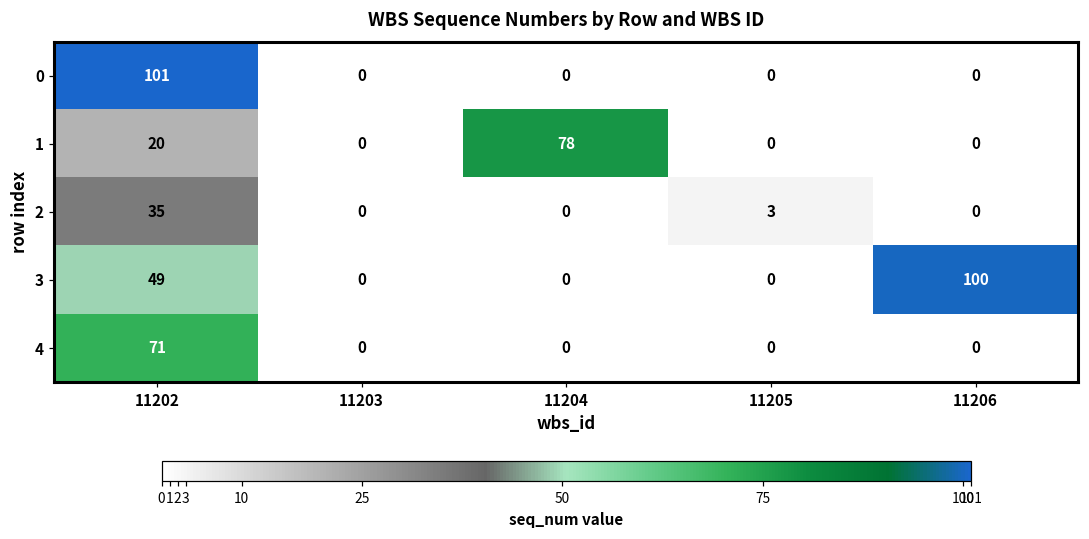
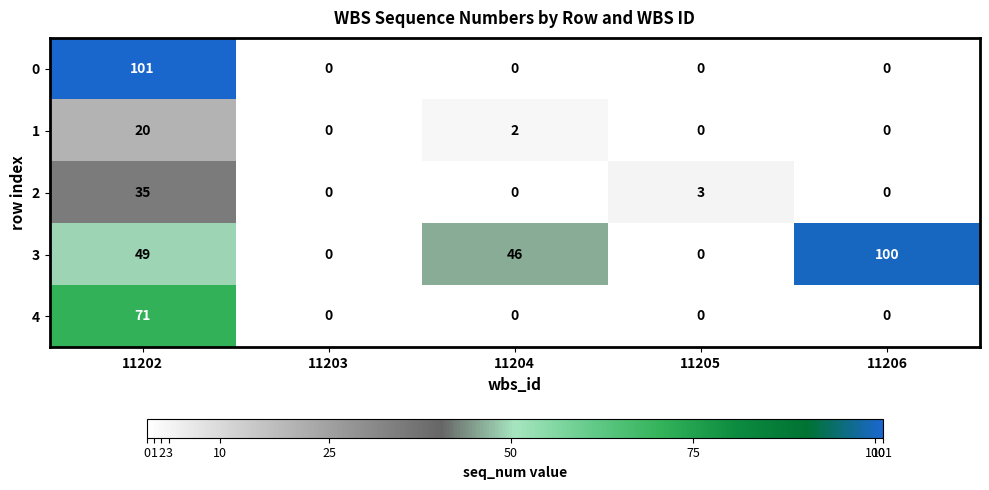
  {
    "0": {
      "11202": 101,
      "11203": 0,
      "11204": 0,
      "11205": 0,
      "11206": 0
    },
    "1": {
      "11202": 20,
      "11203": 0,
-     "11204": 78,
+     "11204": 2,
      "11205": 0,
      "11206": 0
    },
    "2": {
      "11202": 35,
      "11203": 0,
      "11204": 0,
      "11205": 3,
      "11206": 0
    },
    "3": {
      "11202": 49,
      "11203": 0,
-     "11204": 0,
+     "11204": 46,
      "11205": 0,
      "11206": 100
    },
    "4": {
      "11202": 71,
      "11203": 0,
      "11204": 0,
      "11205": 0,
      "11206": 0
    }
  }
